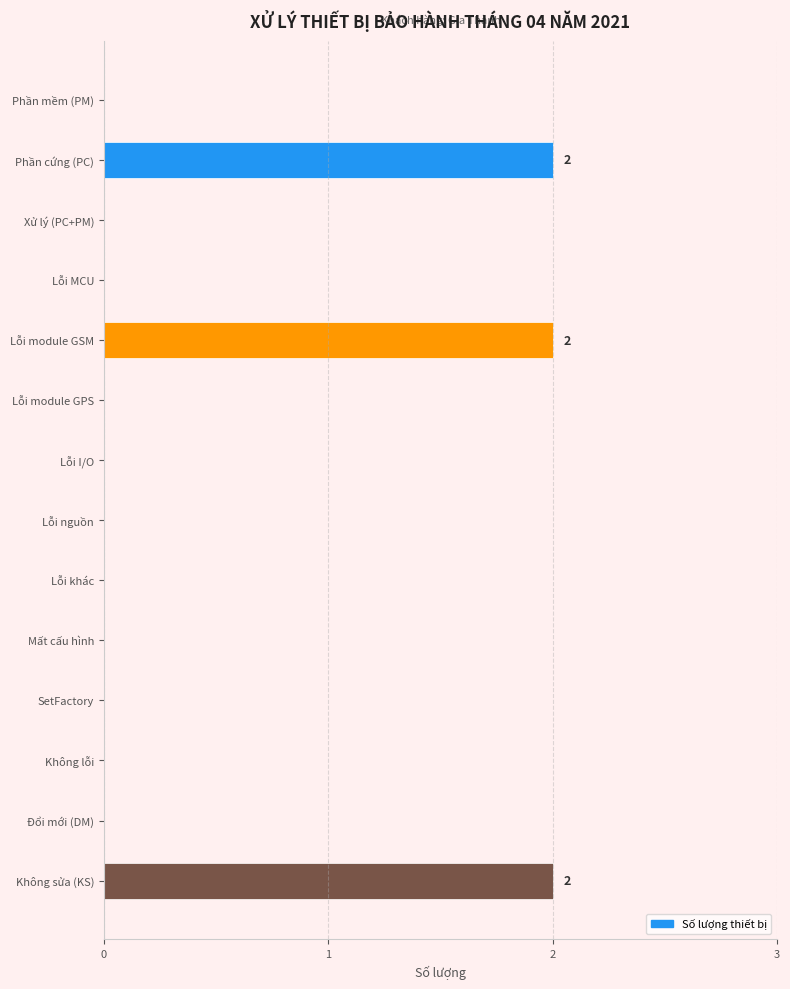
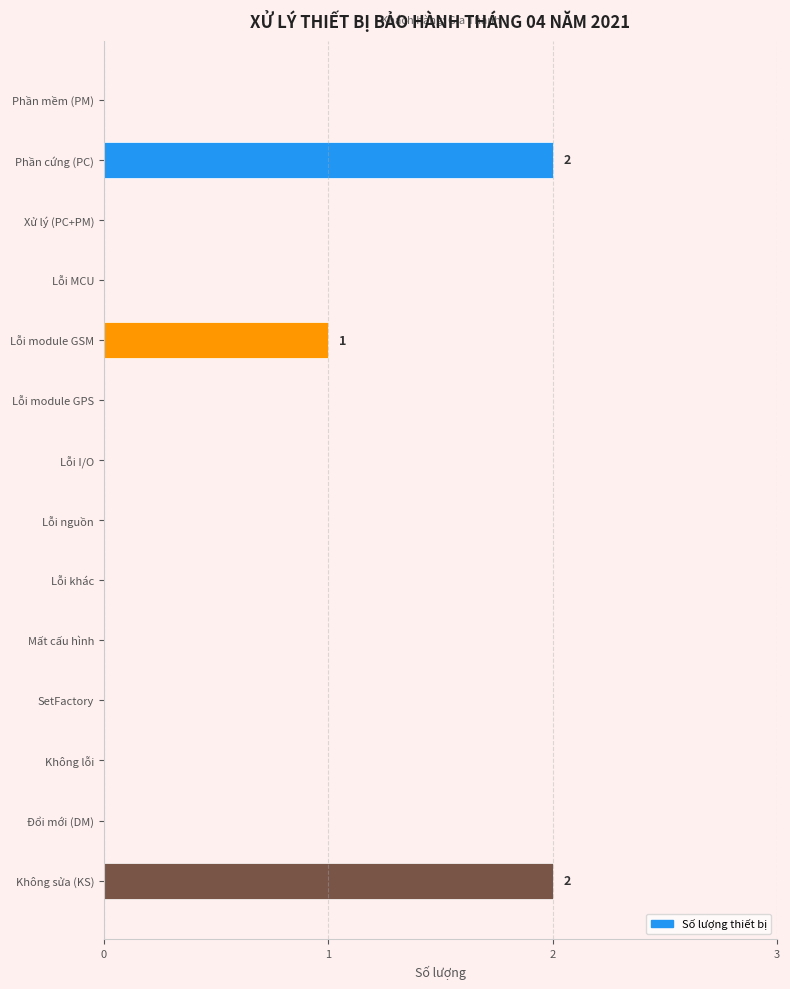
  {
    "Phần cứng (PC)": 2,
-   "Lỗi module GSM": 2,
+   "Lỗi module GSM": 1,
    "Không sửa (KS)": 2
  }
